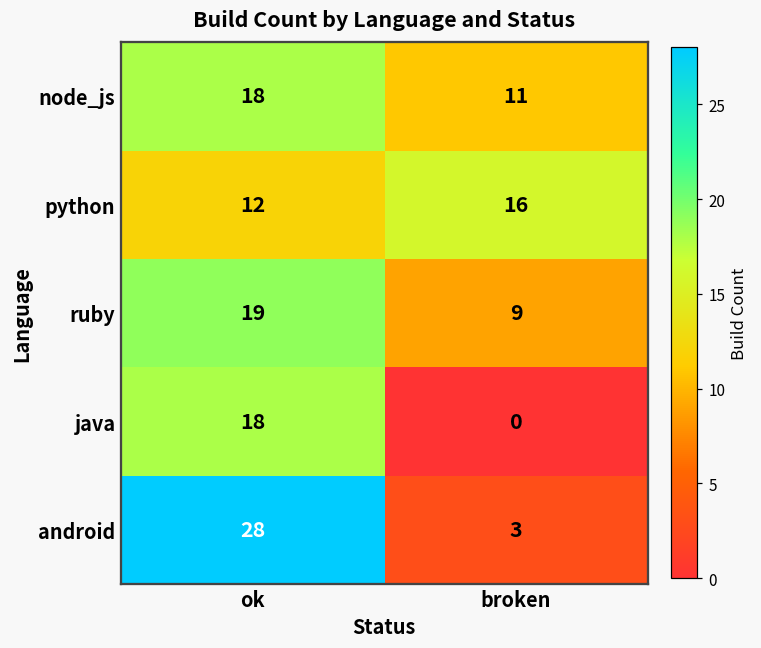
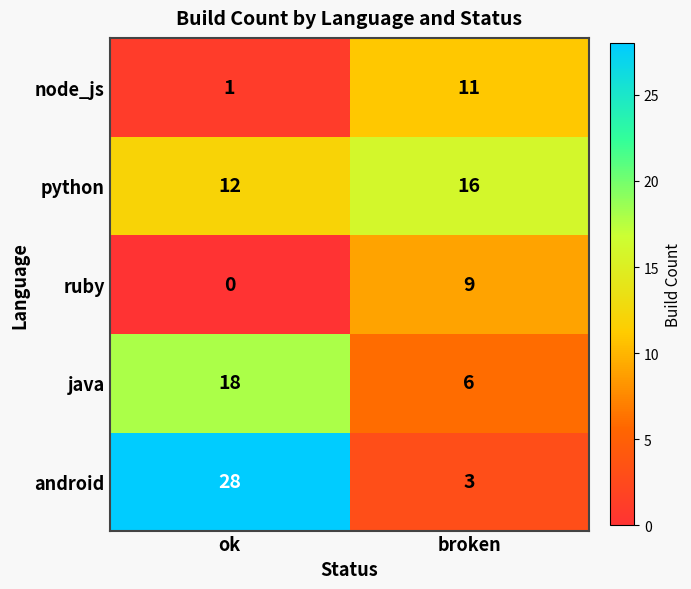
  {
    "node_js": {
-     "ok": 18,
+     "ok": 1,
      "broken": 11
    },
    "python": {
      "ok": 12,
      "broken": 16
    },
    "ruby": {
-     "ok": 19,
+     "ok": 0,
      "broken": 9
    },
    "java": {
      "ok": 18,
-     "broken": 0
+     "broken": 6
    },
    "android": {
      "ok": 28,
      "broken": 3
    }
  }
